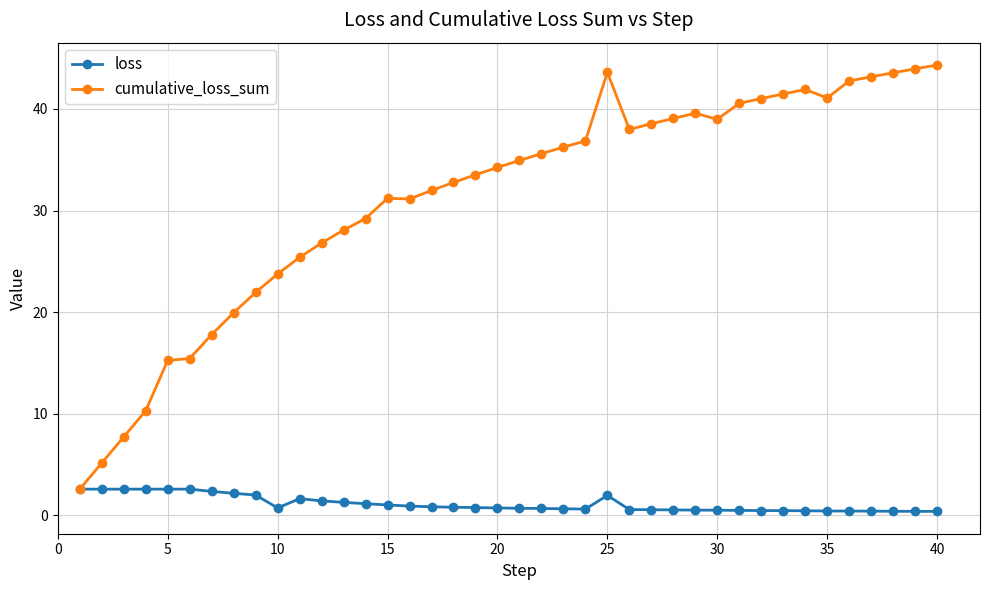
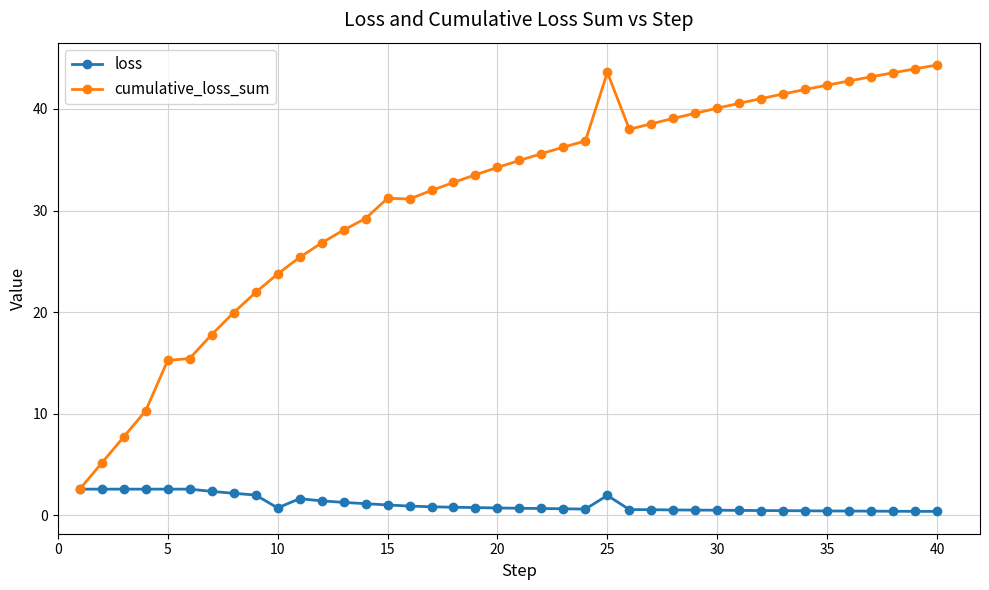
  {
    "loss": {
      "5": 2.6,
      "10": 0.7,
      "15": 1.0,
      "20": 0.7,
      "25": 2.0,
      "30": 0.5,
      "35": 0.4,
      "40": 0.4
    },
    "cumulative_loss_sum": {
      "5": 15.2,
      "10": 23.8,
      "15": 31.2,
      "20": 34.2,
      "25": 43.6,
-     "30": 39.0,
-     "35": 41.1,
+     "30": 40.1,
+     "35": 42.3,
      "40": 44.3
    }
  }
